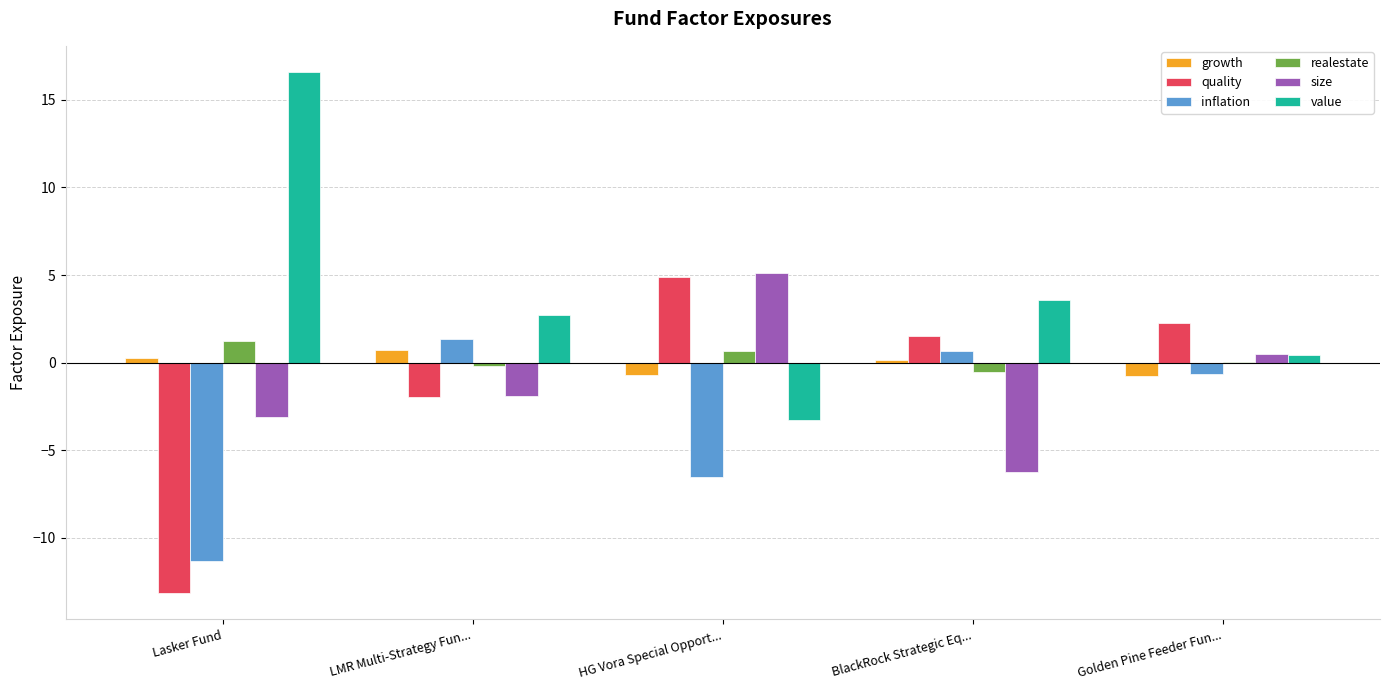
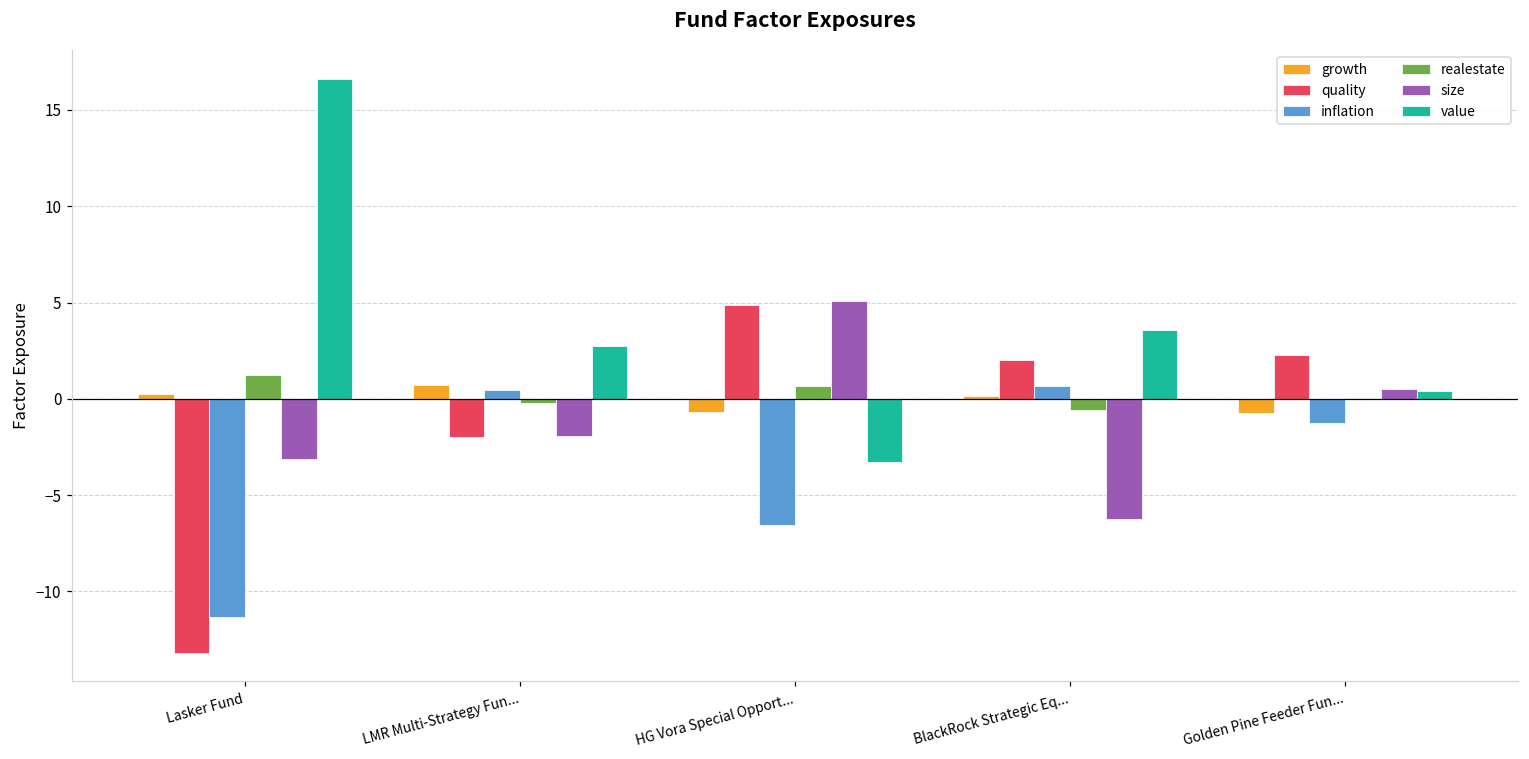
  {
    "growth": {
      "Lasker Fund": 0.2,
      "LMR Multi-Strategy Fun...": 0.7,
      "HG Vora Special Opport...": -0.7,
      "Golden Pine Feeder Fun...": -0.8
    },
    "quality": {
      "Lasker Fund": -13.2,
      "LMR Multi-Strategy Fun...": -2.0,
      "HG Vora Special Opport...": 4.9,
-     "BlackRock Strategic Eq...": 1.5,
+     "BlackRock Strategic Eq...": 2.0,
      "Golden Pine Feeder Fun...": 2.3
    },
    "inflation": {
      "Lasker Fund": -11.3,
-     "LMR Multi-Strategy Fun...": 1.3,
+     "LMR Multi-Strategy Fun...": 0.5,
      "HG Vora Special Opport...": -6.5,
      "BlackRock Strategic Eq...": 0.7,
-     "Golden Pine Feeder Fun...": -0.7
+     "Golden Pine Feeder Fun...": -1.3
    },
    "realestate": {
      "Lasker Fund": 1.2,
      "LMR Multi-Strategy Fun...": -0.2,
      "HG Vora Special Opport...": 0.7,
      "BlackRock Strategic Eq...": -0.6
    },
    "size": {
      "Lasker Fund": -3.1,
      "LMR Multi-Strategy Fun...": -1.9,
      "HG Vora Special Opport...": 5.1,
      "BlackRock Strategic Eq...": -6.2,
      "Golden Pine Feeder Fun...": 0.5
    },
    "value": {
      "Lasker Fund": 16.6,
      "LMR Multi-Strategy Fun...": 2.7,
      "HG Vora Special Opport...": -3.3,
      "BlackRock Strategic Eq...": 3.6,
      "Golden Pine Feeder Fun...": 0.4
    }
  }
